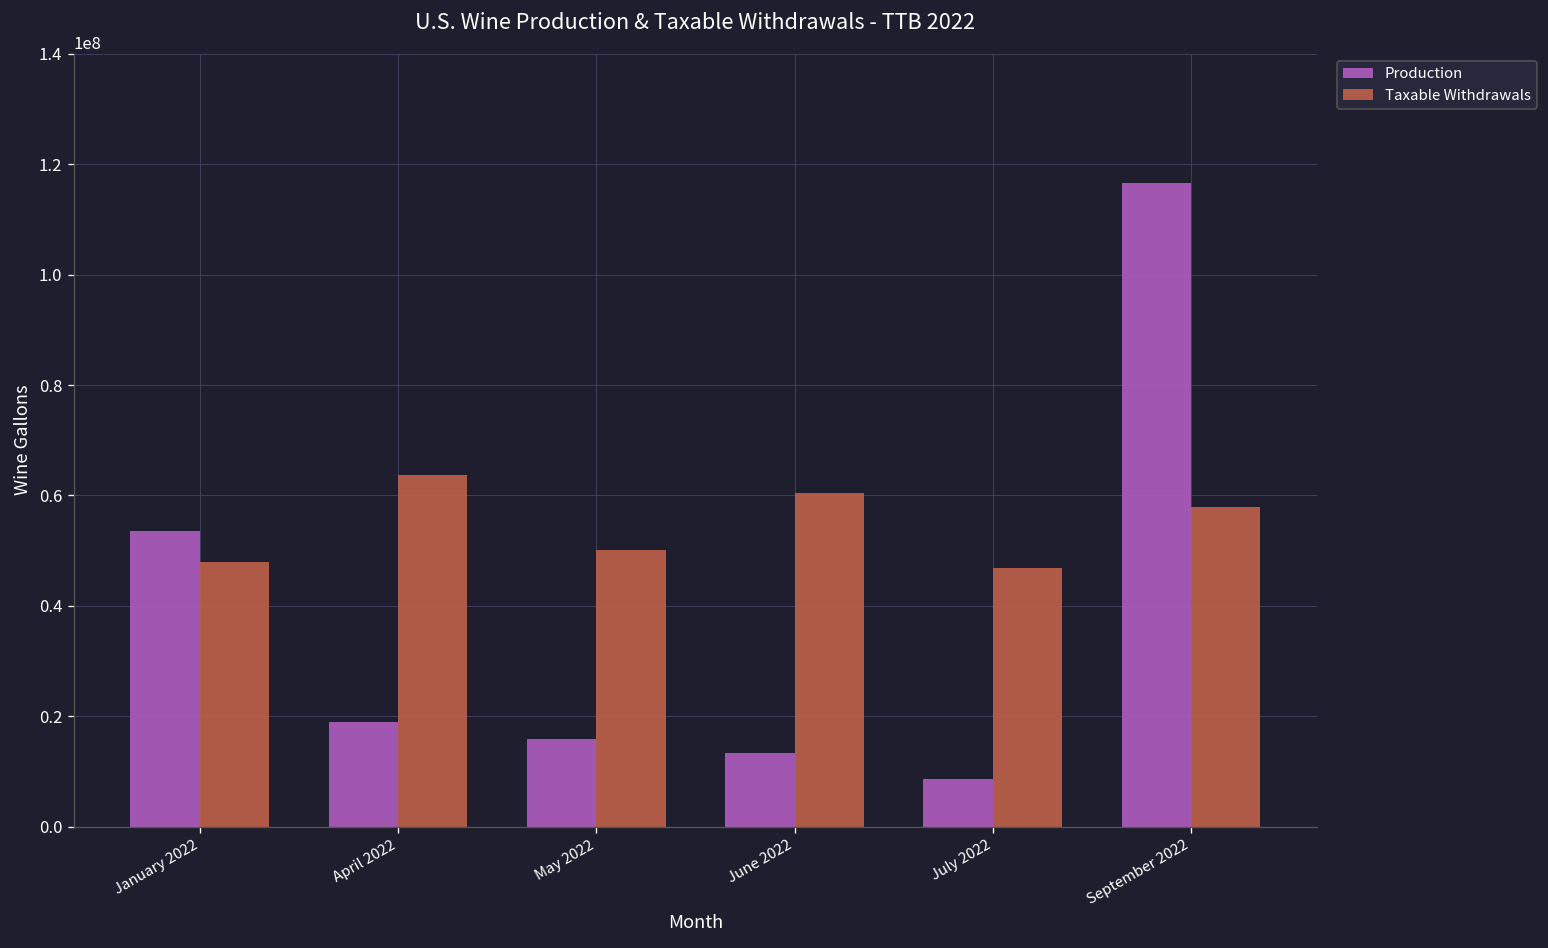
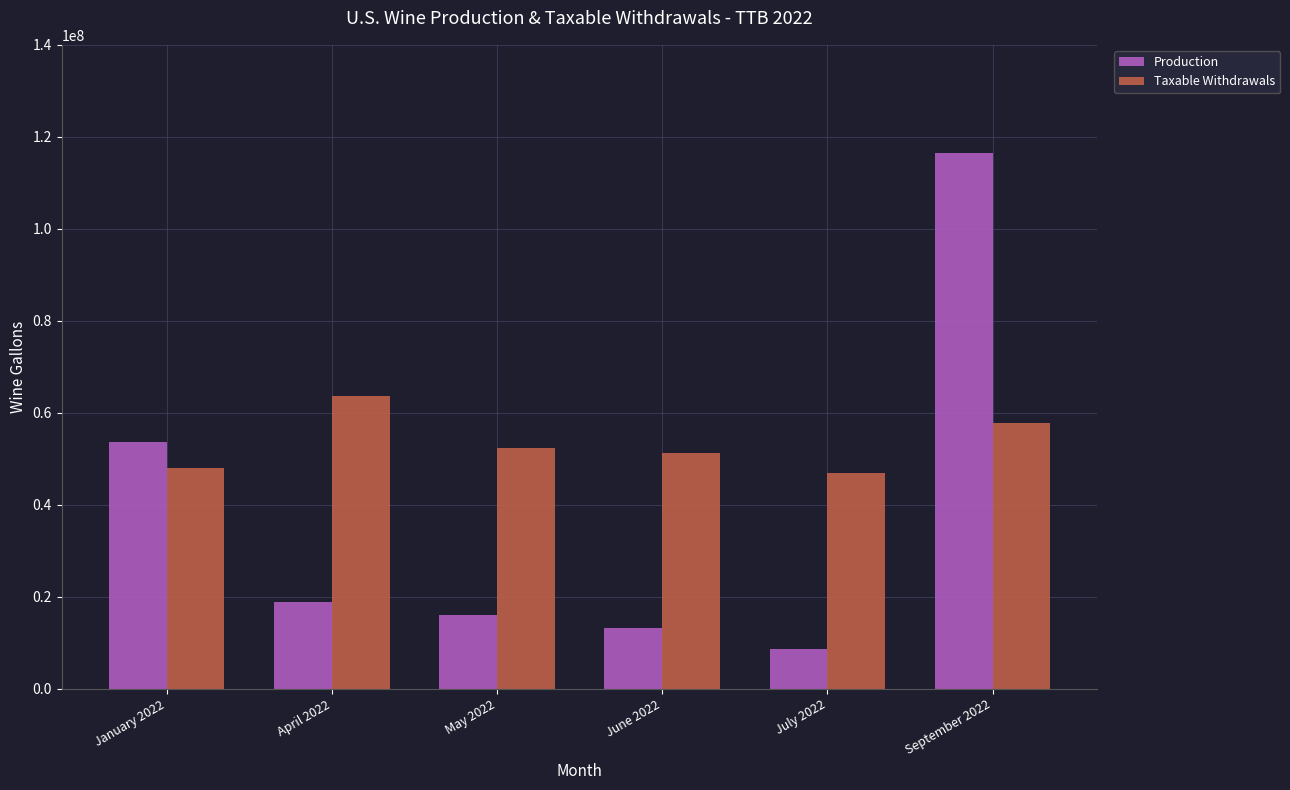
  {
    "Production": {
      "January 2022": 54000000,
      "April 2022": 19000000,
      "May 2022": 16000000,
      "June 2022": 13000000,
      "July 2022": 9000000,
      "September 2022": 117000000
    },
    "Taxable Withdrawals": {
      "January 2022": 48000000,
      "April 2022": 64000000,
-     "May 2022": 50000000,
-     "June 2022": 60000000,
+     "May 2022": 52000000,
+     "June 2022": 51000000,
      "July 2022": 47000000,
      "September 2022": 58000000
    }
  }
